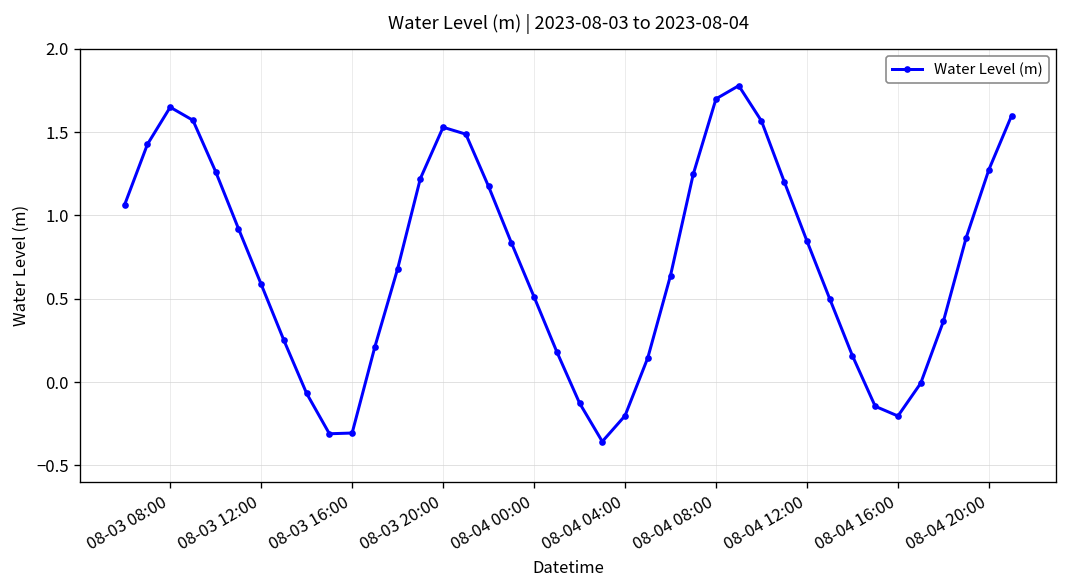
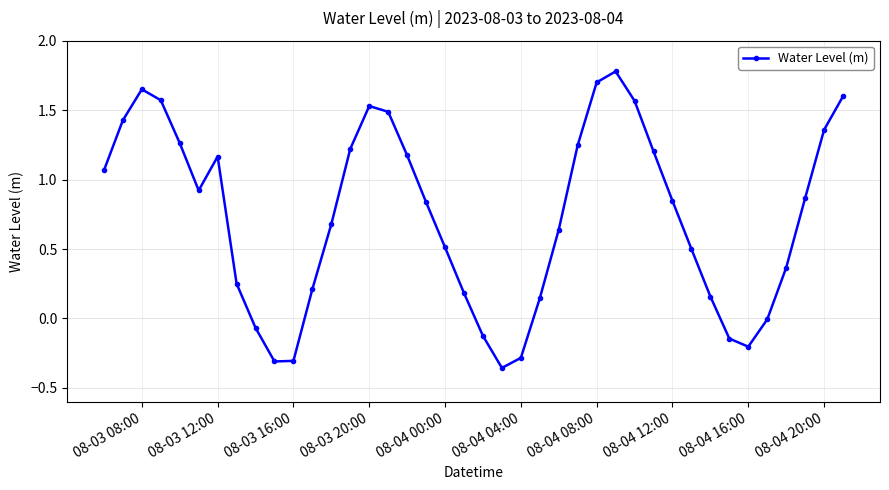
  {
    "08-03 08:00": 1.65,
-   "08-03 12:00": 0.59,
+   "08-03 12:00": 1.17,
    "08-03 16:00": -0.31,
    "08-03 20:00": 1.53,
    "08-04 00:00": 0.51,
-   "08-04 04:00": -0.20,
+   "08-04 04:00": -0.28,
    "08-04 08:00": 1.70,
    "08-04 12:00": 0.85,
    "08-04 16:00": -0.20,
-   "08-04 20:00": 1.28
+   "08-04 20:00": 1.36
  }
